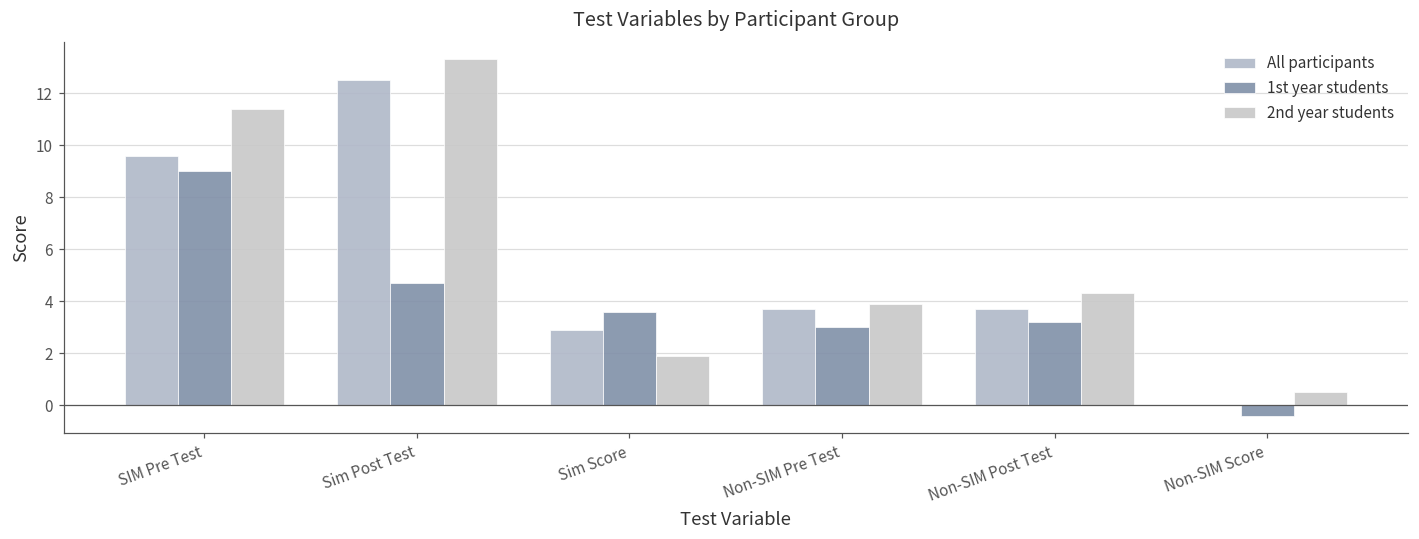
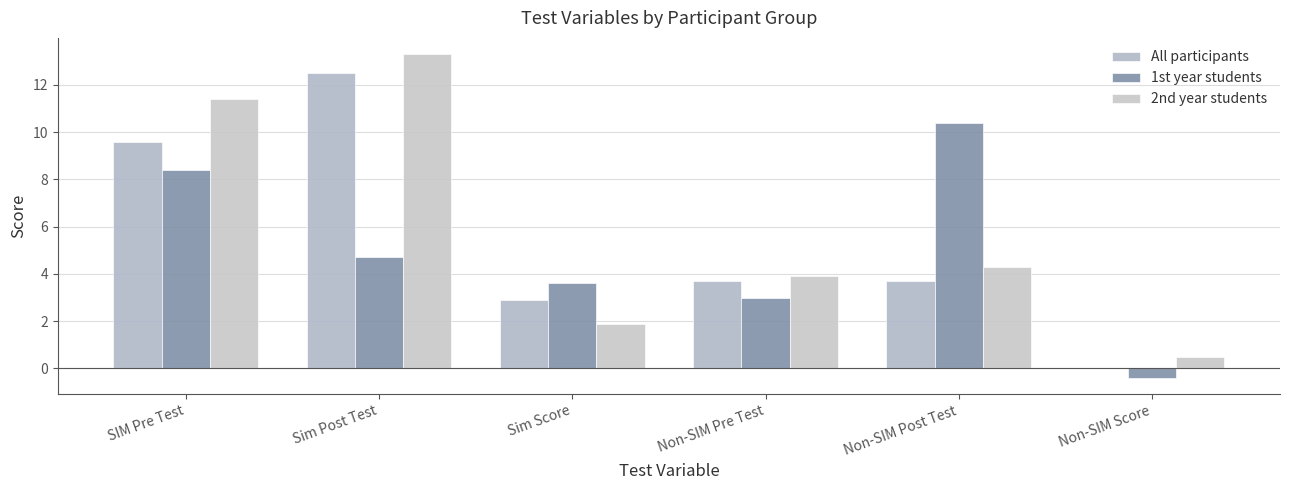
  {
    "1st year students": {
-     "SIM Pre Test": 9.0,
+     "SIM Pre Test": 8.4,
      "Sim Post Test": 4.7,
      "Sim Score": 3.6,
      "Non-SIM Pre Test": 3.0,
-     "Non-SIM Post Test": 3.2,
+     "Non-SIM Post Test": 10.4,
      "Non-SIM Score": -0.4
    }
  }
